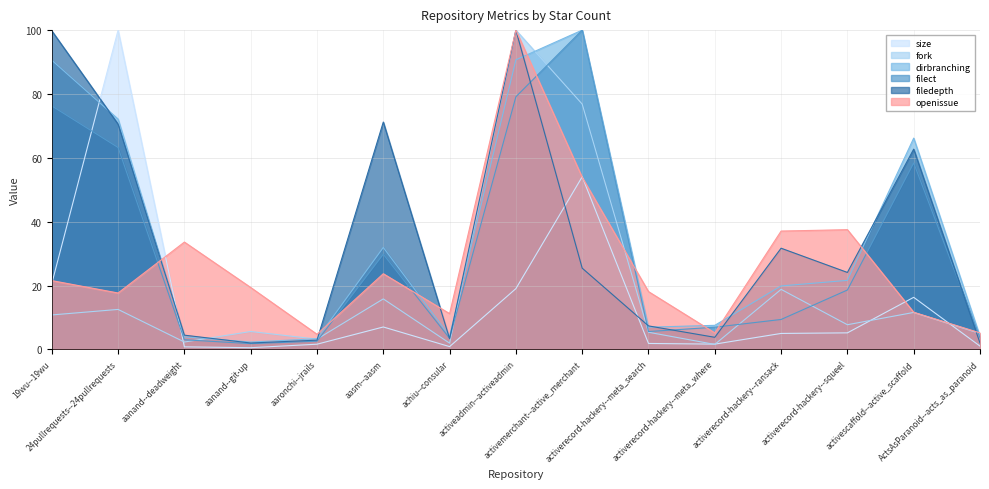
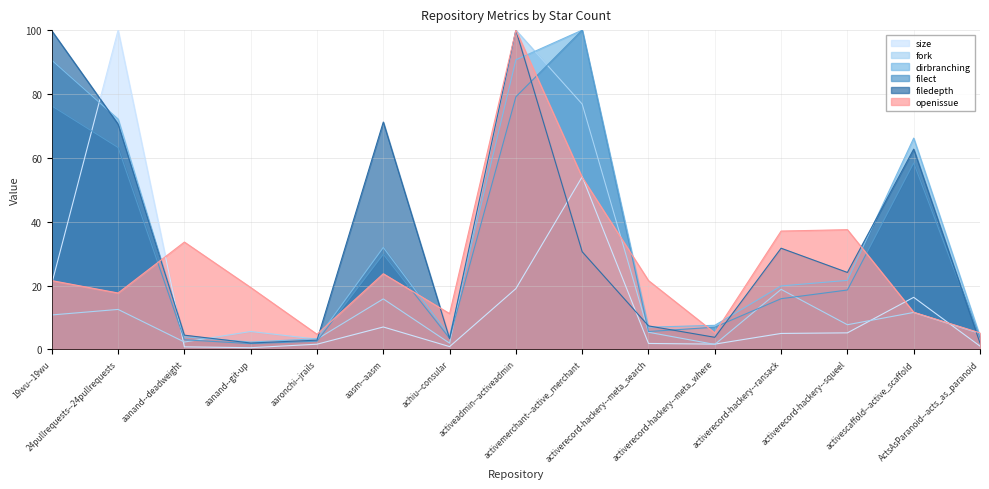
  {
    "filect": {
      "19wu--19wu": 76,
      "24pullrequests--24pullrequests": 63,
      "aasm--aasm": 30,
      "activeadmin--activeadmin": 79,
-     "activerecord-hackery--ransack": 9,
+     "activerecord-hackery--ransack": 16,
      "activerecord-hackery--squeel": 19,
      "activescaffold--active_scaffold": 58
    },
    "filedepth": {
      "19wu--19wu": 100,
      "24pullrequests--24pullrequests": 71,
      "aasm--aasm": 71,
-     "activemerchant--active_merchant": 25,
+     "activemerchant--active_merchant": 31,
      "activerecord-hackery--meta_where": 4,
      "activerecord-hackery--ransack": 32,
      "activerecord-hackery--squeel": 24,
      "activescaffold--active_scaffold": 63,
      "ActsAsParanoid--acts_as_paranoid": 2
    },
    "openissue": {
      "19wu--19wu": 22,
      "24pullrequests--24pullrequests": 18,
      "aanand--deadweight": 34,
      "aanand--git-up": 19,
      "aaronchi--jrails": 5,
      "aasm--aasm": 24,
      "achiu--consular": 11,
-     "activerecord-hackery--meta_search": 18,
+     "activerecord-hackery--meta_search": 22,
      "activerecord-hackery--meta_where": 5,
      "activerecord-hackery--ransack": 37,
      "activerecord-hackery--squeel": 38
    }
  }
